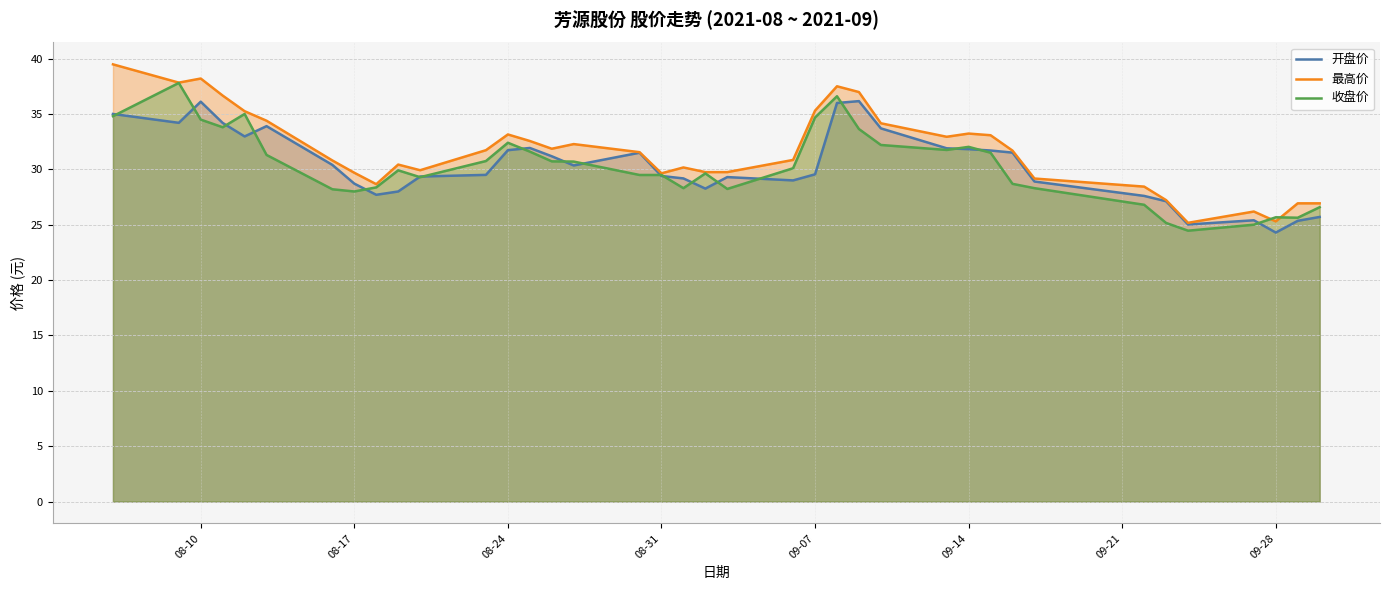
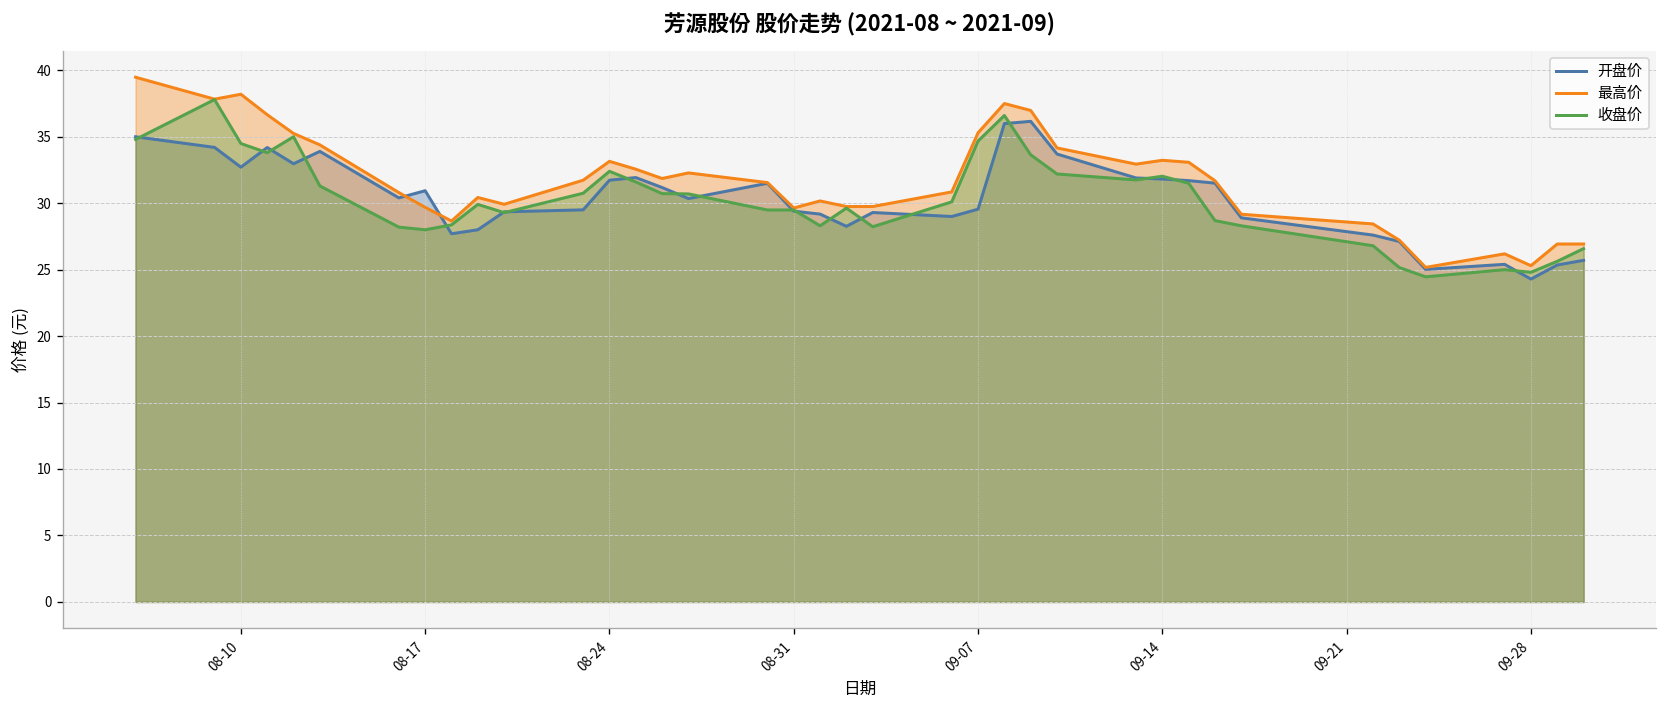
  {
    "开盘价": {
-     "08-10": 36.1,
-     "08-17": 28.7,
+     "08-10": 32.7,
+     "08-17": 30.9,
      "08-24": 31.7,
      "09-07": 29.6,
      "09-28": 24.3
    },
    "最高价": {
      "08-10": 38.2,
      "08-17": 29.7,
      "08-24": 33.2,
      "09-07": 35.3,
      "09-14": 33.2,
      "09-28": 25.3
    },
    "收盘价": {
      "08-10": 34.5,
      "08-17": 28.0,
      "08-24": 32.4,
      "09-07": 34.7,
-     "09-28": 25.7
+     "09-28": 24.8
    }
  }
